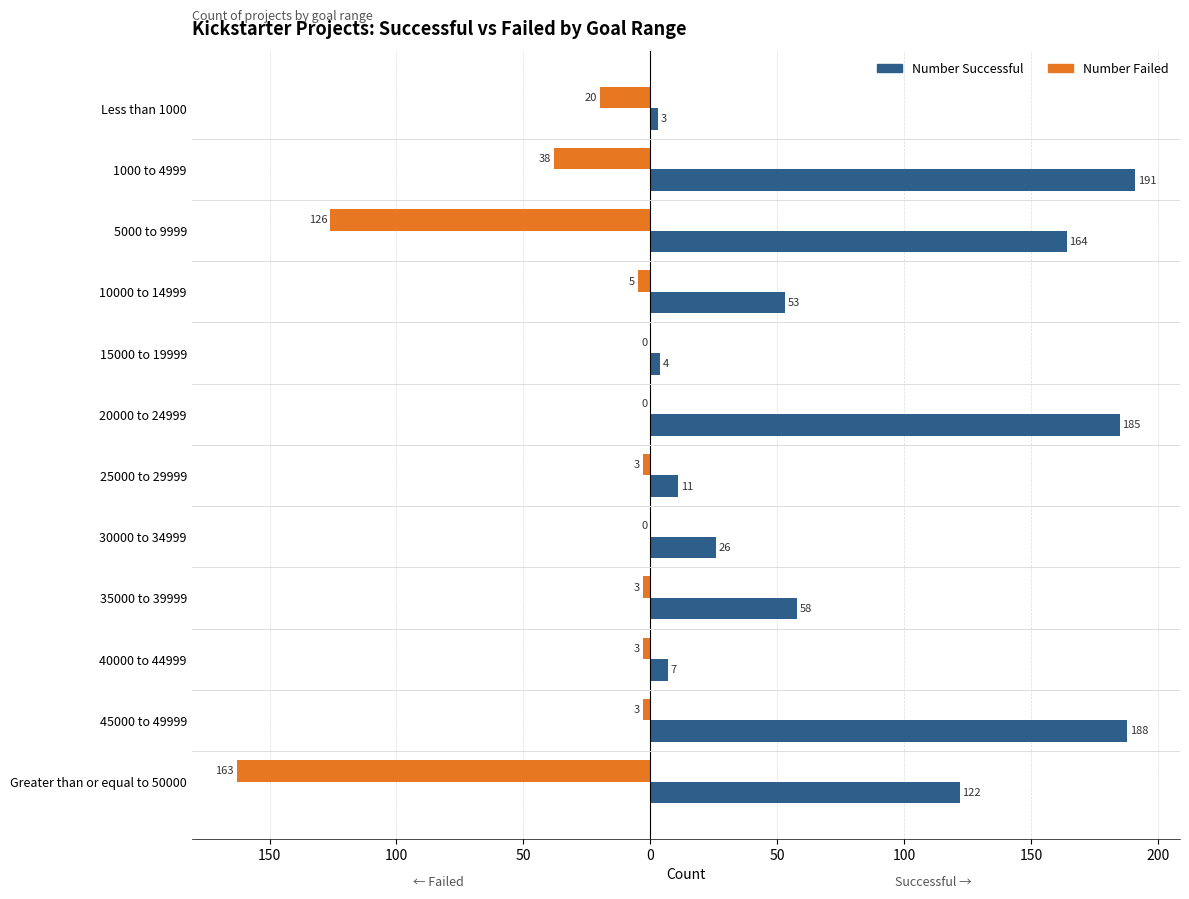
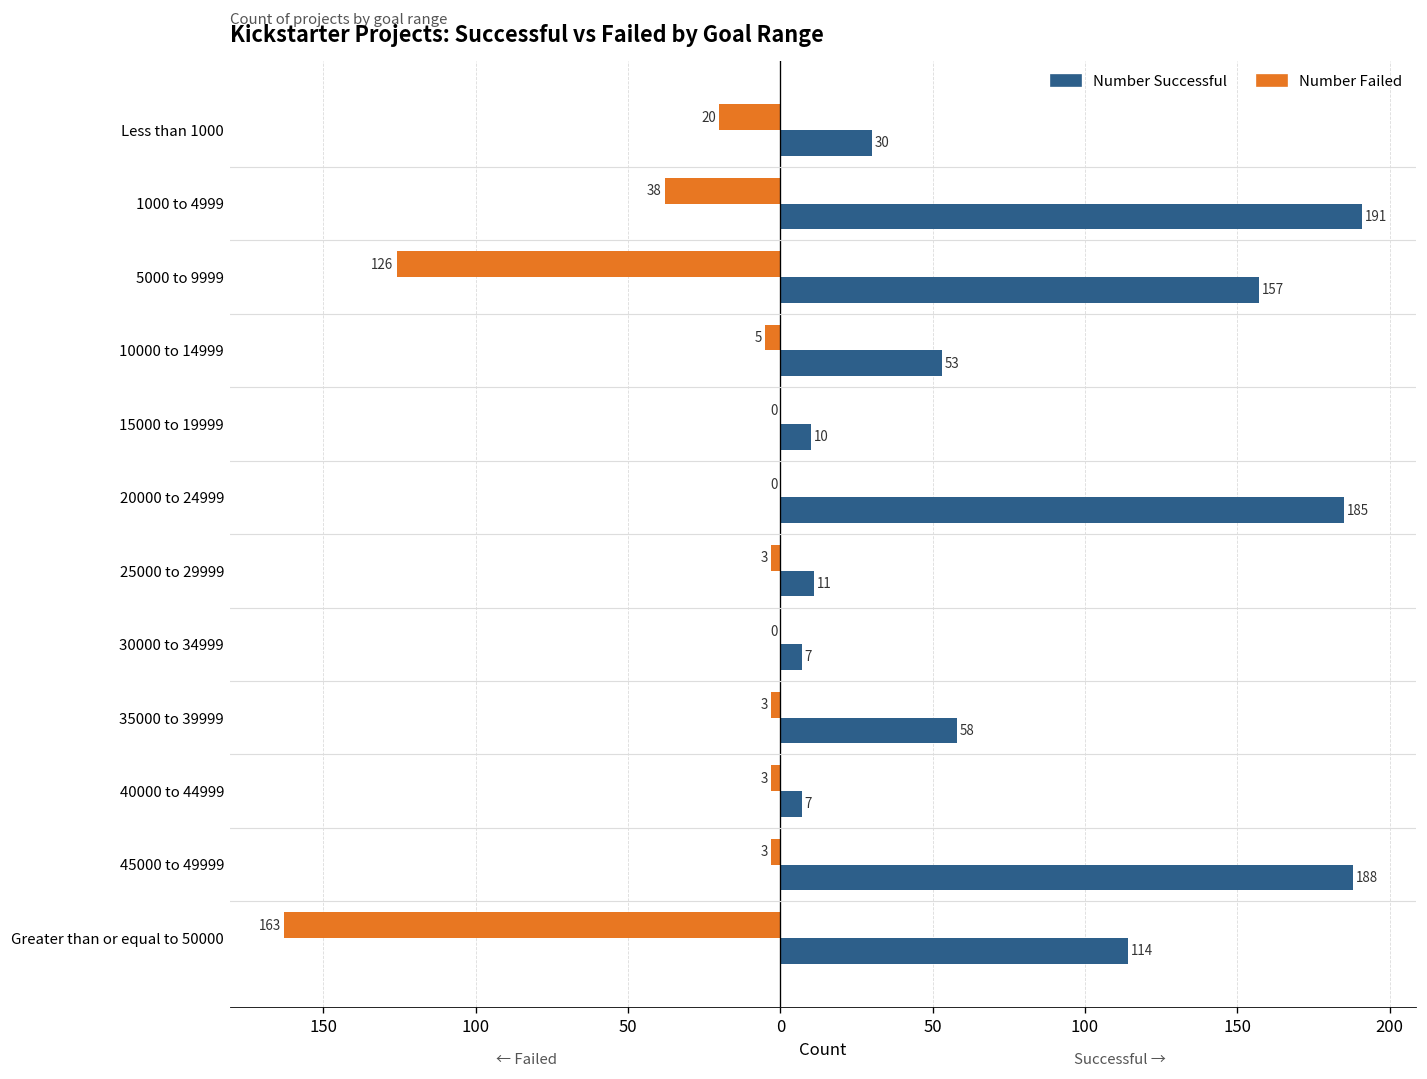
  {
    "Number Successful": {
-     "Less than 1000": 3,
+     "Less than 1000": 30,
      "1000 to 4999": 191,
-     "5000 to 9999": 164,
+     "5000 to 9999": 157,
      "10000 to 14999": 53,
-     "15000 to 19999": 4,
+     "15000 to 19999": 10,
      "20000 to 24999": 185,
      "25000 to 29999": 11,
-     "30000 to 34999": 26,
+     "30000 to 34999": 7,
      "35000 to 39999": 58,
      "40000 to 44999": 7,
      "45000 to 49999": 188,
-     "Greater than or equal to 50000": 122
+     "Greater than or equal to 50000": 114
    },
    "Number Failed": {
      "15000 to 19999": 0,
      "20000 to 24999": 0,
      "30000 to 34999": 0
    }
  }
